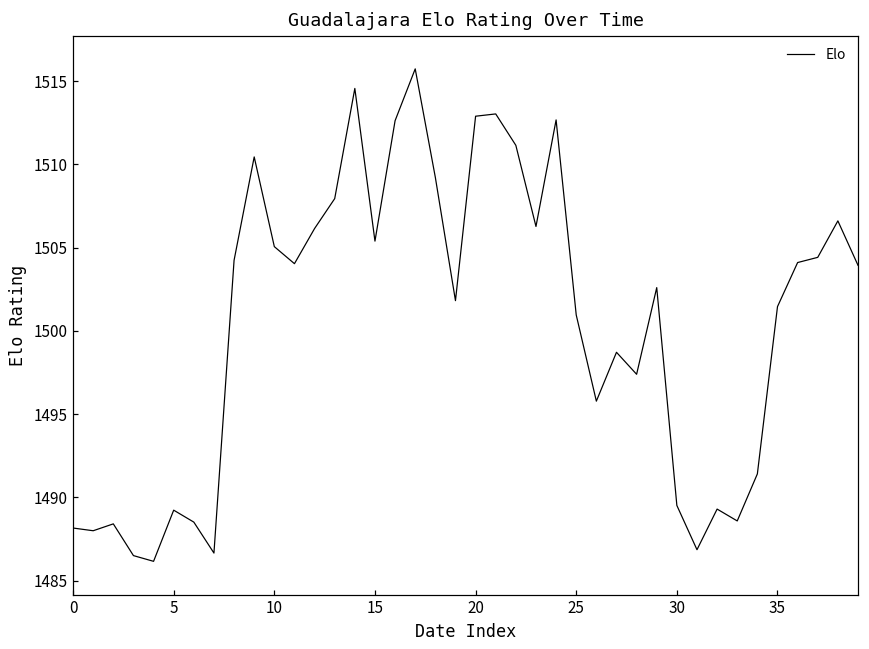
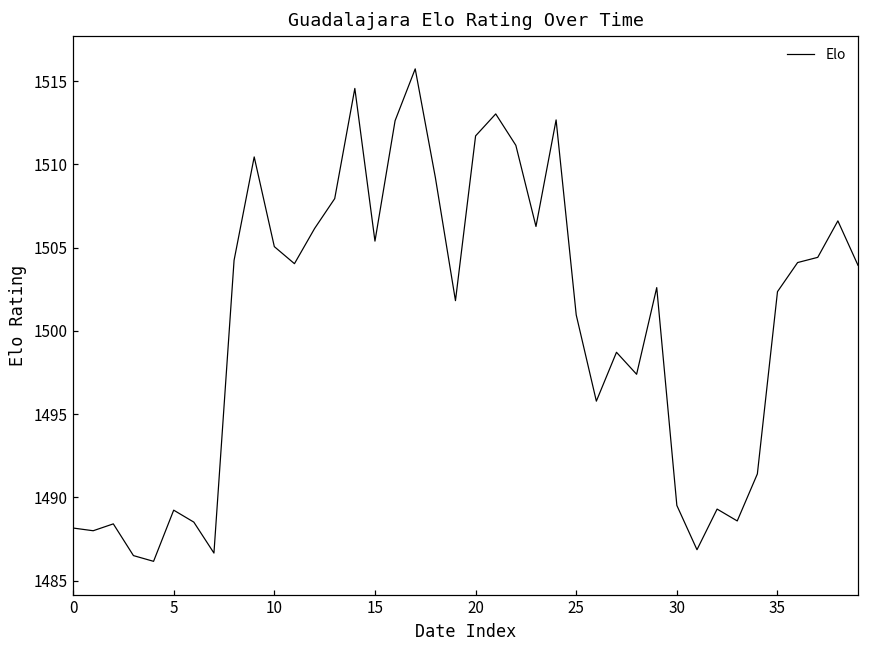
  {
    "0": 1488.2,
    "5": 1489.2,
    "10": 1505.1,
    "15": 1505.4,
-   "20": 1512.9,
+   "20": 1511.7,
    "25": 1501.0,
    "30": 1489.5,
-   "35": 1501.5
+   "35": 1502.4
  }
